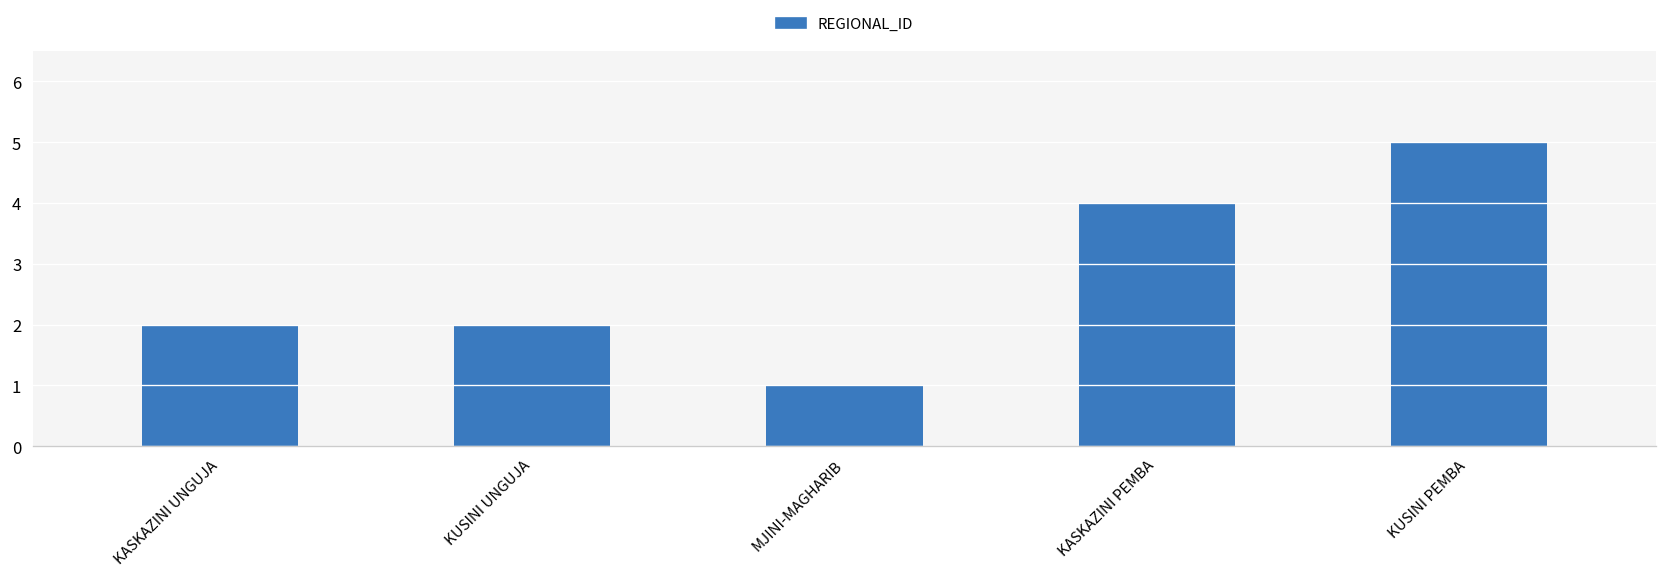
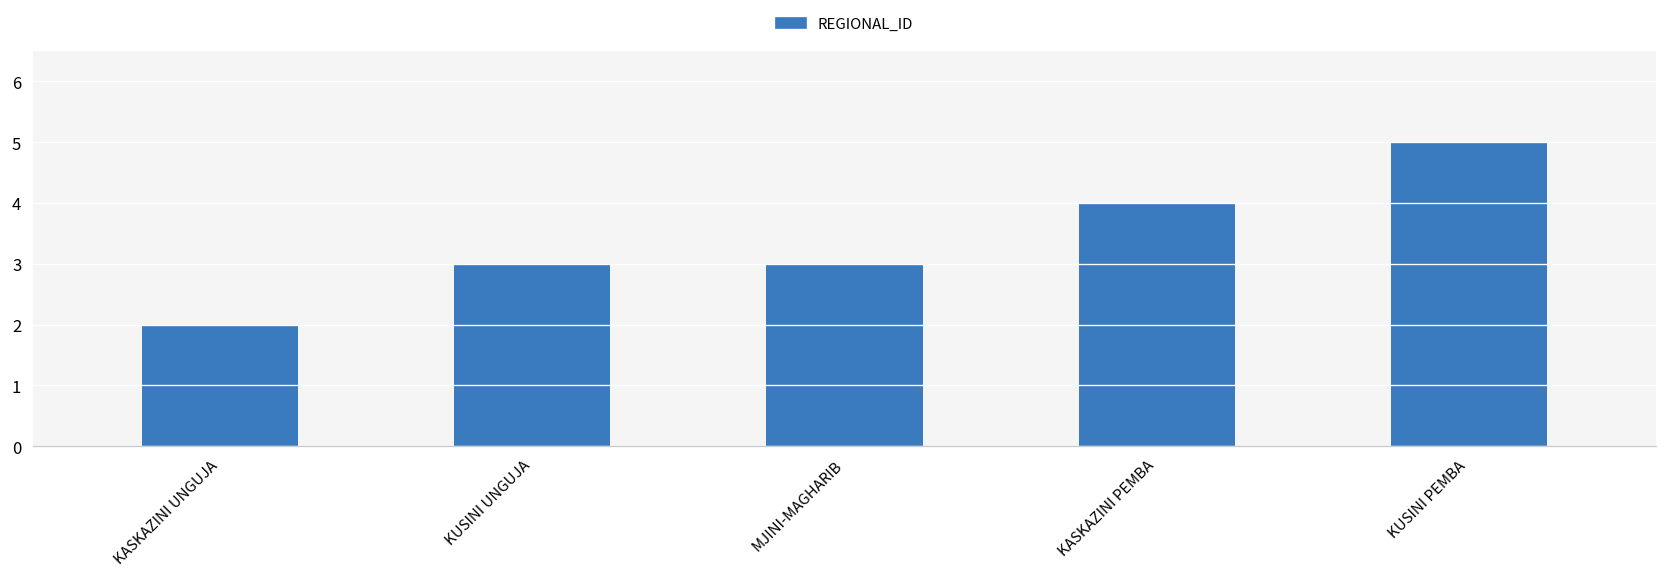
  {
    "KASKAZINI UNGUJA": 2,
-   "KUSINI UNGUJA": 2,
-   "MJINI-MAGHARIB": 1,
+   "KUSINI UNGUJA": 3,
+   "MJINI-MAGHARIB": 3,
    "KASKAZINI PEMBA": 4,
    "KUSINI PEMBA": 5
  }
